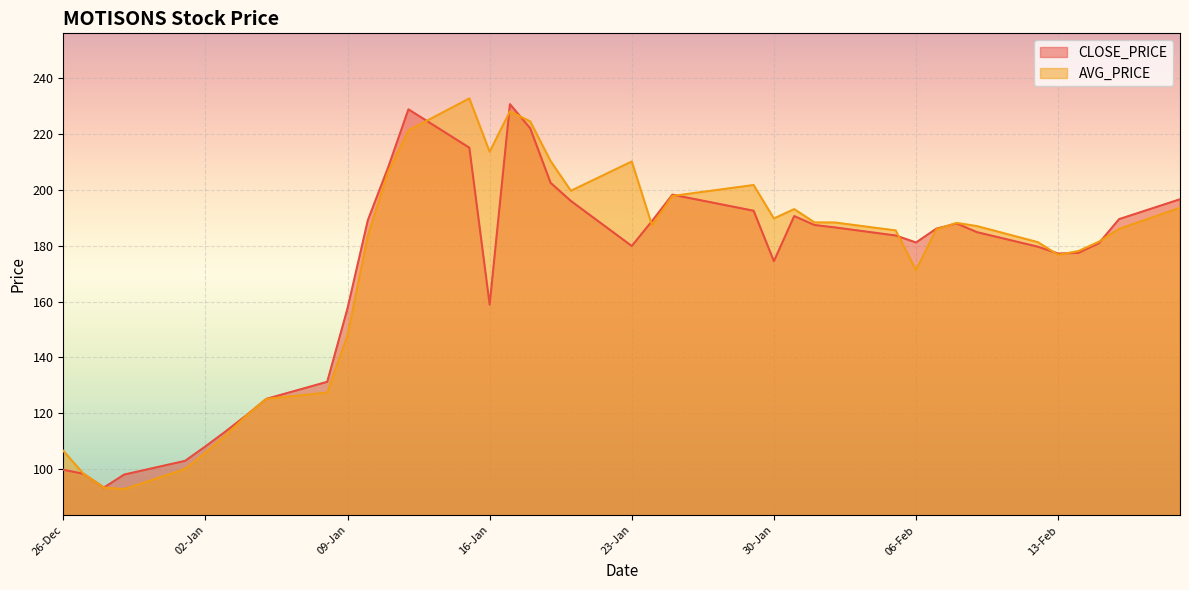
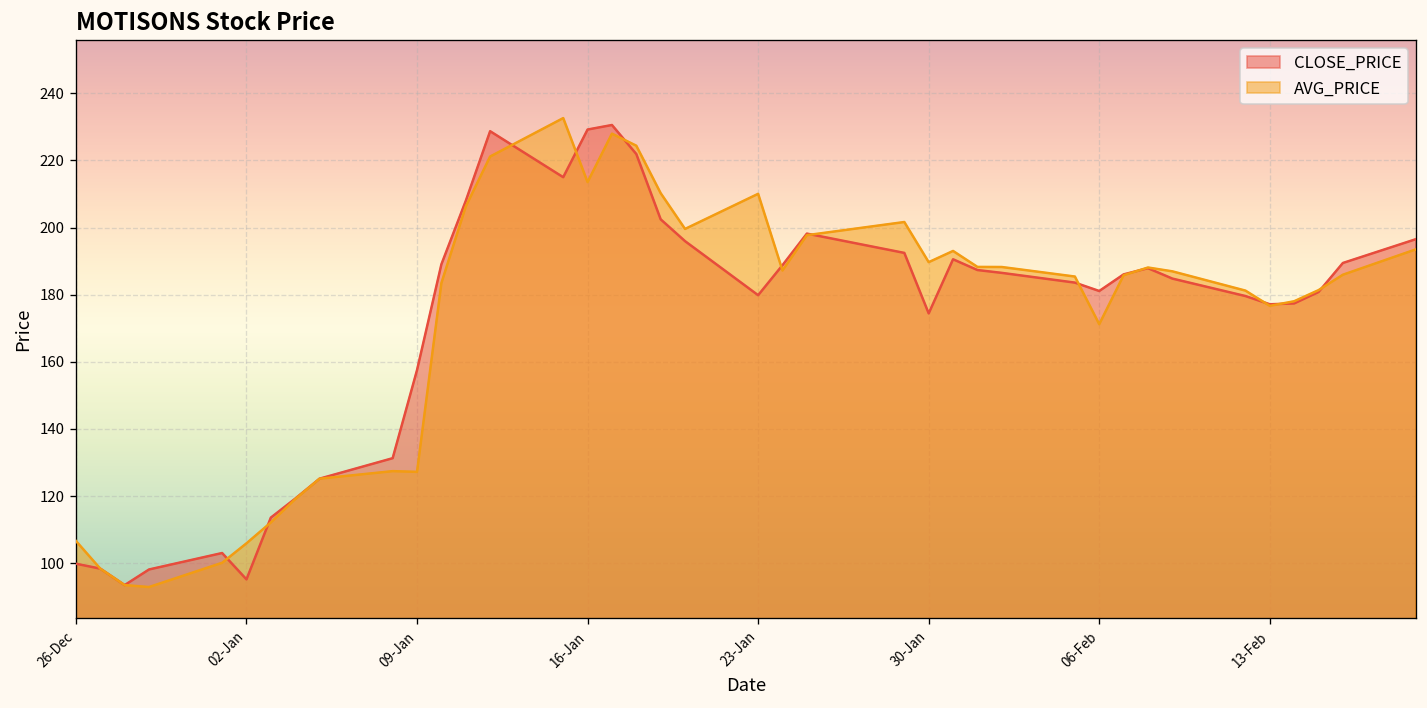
  {
    "CLOSE_PRICE": {
      "26-Dec": 100,
-     "02-Jan": 108,
+     "02-Jan": 95,
      "09-Jan": 158,
-     "16-Jan": 159,
+     "16-Jan": 229,
      "23-Jan": 180,
      "30-Jan": 174,
      "06-Feb": 181
    },
    "AVG_PRICE": {
      "26-Dec": 107,
      "02-Jan": 106,
-     "09-Jan": 148,
+     "09-Jan": 127,
      "16-Jan": 214,
      "23-Jan": 210,
      "30-Jan": 190,
      "06-Feb": 171
    }
  }
